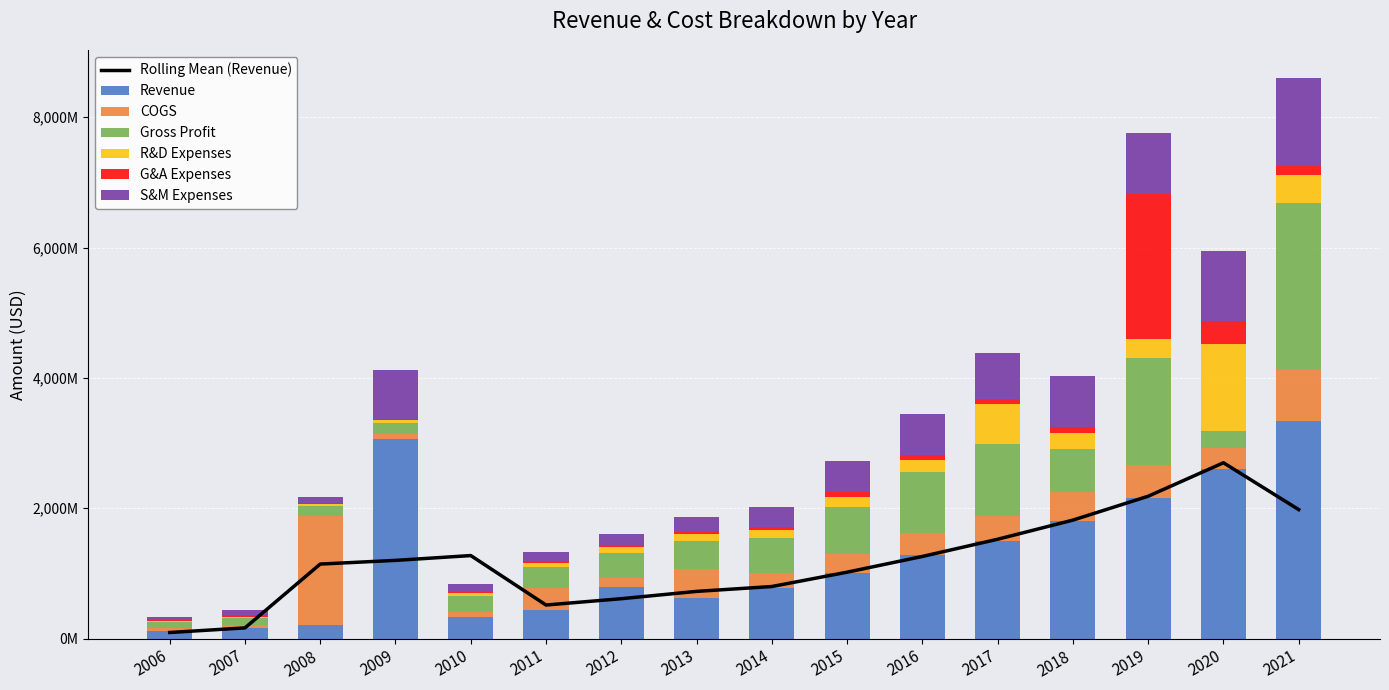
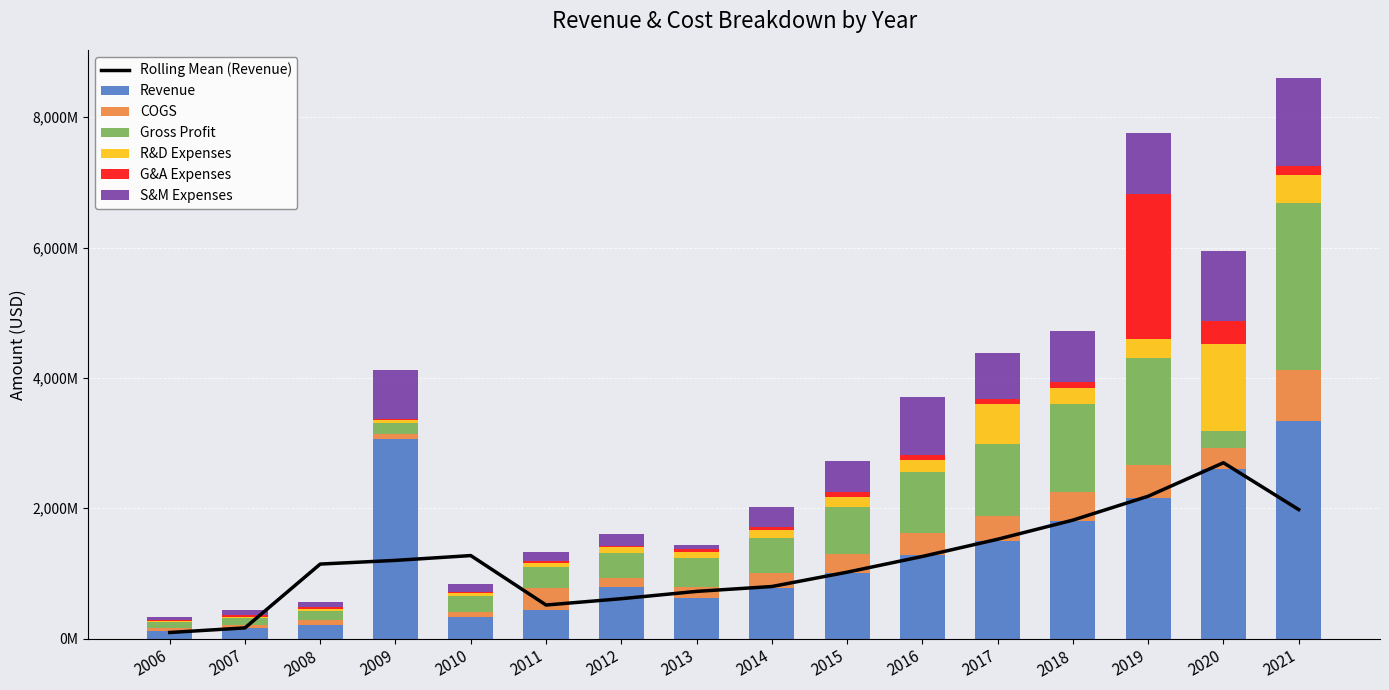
  {
    "Rolling Mean (Revenue)": {
      "2006": "100,000,000",
      "2007": "200,000,000",
      "2008": "1,100,000,000",
      "2009": "1,200,000,000",
      "2010": "1,300,000,000",
      "2011": "500,000,000",
      "2012": "600,000,000",
      "2013": "700,000,000",
      "2014": "800,000,000",
      "2015": "1,000,000,000",
      "2016": "1,300,000,000",
      "2017": "1,500,000,000",
      "2018": "1,800,000,000",
      "2019": "2,200,000,000",
      "2020": "2,700,000,000",
      "2021": "2,000,000,000"
    },
    "Revenue": {
      "2006": "100,000,000",
      "2007": "200,000,000",
      "2008": "200,000,000",
      "2009": "3,100,000,000",
      "2010": "300,000,000",
      "2011": "400,000,000",
      "2012": "800,000,000",
      "2013": "600,000,000",
      "2014": "800,000,000",
      "2015": "1,000,000,000",
      "2016": "1,300,000,000",
      "2017": "1,500,000,000",
      "2018": "1,800,000,000",
      "2019": "2,200,000,000",
      "2020": "2,600,000,000",
      "2021": "3,300,000,000"
    },
    "COGS": {
      "2006": "0",
      "2007": "100,000,000",
-     "2008": "1,700,000,000",
+     "2008": "100,000,000",
      "2009": "100,000,000",
      "2010": "100,000,000",
      "2011": "300,000,000",
      "2012": "100,000,000",
-     "2013": "400,000,000",
+     "2013": "200,000,000",
      "2014": "200,000,000",
      "2015": "300,000,000",
      "2016": "300,000,000",
      "2017": "400,000,000",
      "2018": "500,000,000",
      "2019": "500,000,000",
      "2020": "300,000,000",
      "2021": "800,000,000"
    },
    "Gross Profit": {
      "2006": "100,000,000",
      "2007": "100,000,000",
      "2008": "100,000,000",
      "2009": "200,000,000",
      "2010": "200,000,000",
      "2011": "300,000,000",
      "2012": "400,000,000",
      "2013": "400,000,000",
      "2014": "500,000,000",
      "2015": "700,000,000",
      "2016": "900,000,000",
      "2017": "1,100,000,000",
-     "2018": "700,000,000",
+     "2018": "1,400,000,000",
      "2019": "1,700,000,000",
      "2020": "300,000,000",
      "2021": "2,600,000,000"
    },
    "R&D Expenses": {
      "2009": "0",
      "2010": "0",
      "2011": "100,000,000",
      "2012": "100,000,000",
      "2013": "100,000,000",
      "2014": "100,000,000",
      "2015": "200,000,000",
      "2016": "200,000,000",
      "2017": "600,000,000",
      "2018": "200,000,000",
      "2019": "300,000,000",
      "2020": "1,300,000,000",
      "2021": "400,000,000"
    },
    "G&A Expenses": {
      "2014": "0",
      "2015": "100,000,000",
      "2016": "100,000,000",
      "2017": "100,000,000",
      "2018": "100,000,000",
      "2019": "2,200,000,000",
      "2020": "400,000,000",
      "2021": "100,000,000"
    },
    "S&M Expenses": {
      "2006": "100,000,000",
      "2007": "100,000,000",
      "2008": "100,000,000",
      "2009": "800,000,000",
      "2010": "100,000,000",
      "2011": "100,000,000",
      "2012": "200,000,000",
-     "2013": "200,000,000",
+     "2013": "100,000,000",
      "2014": "300,000,000",
      "2015": "500,000,000",
-     "2016": "600,000,000",
+     "2016": "900,000,000",
      "2017": "700,000,000",
      "2018": "800,000,000",
      "2019": "900,000,000",
      "2020": "1,100,000,000",
      "2021": "1,300,000,000"
    }
  }
